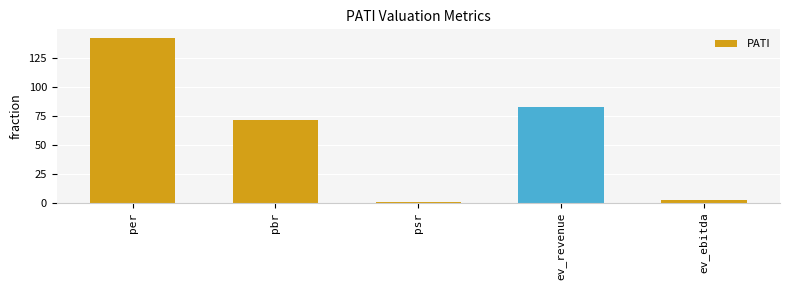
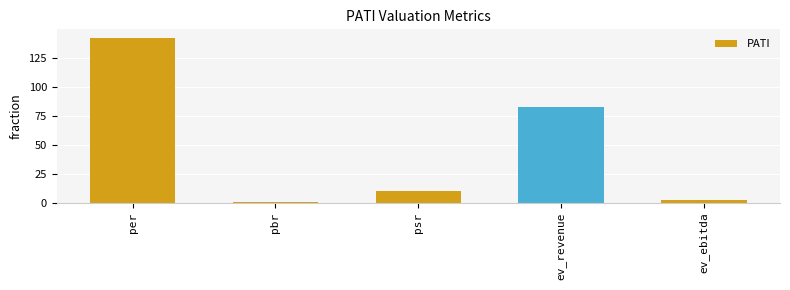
  {
    "per": 143,
-   "pbr": 72,
-   "psr": 0,
+   "pbr": 1,
+   "psr": 10,
    "ev_revenue": 83,
    "ev_ebitda": 3
  }
